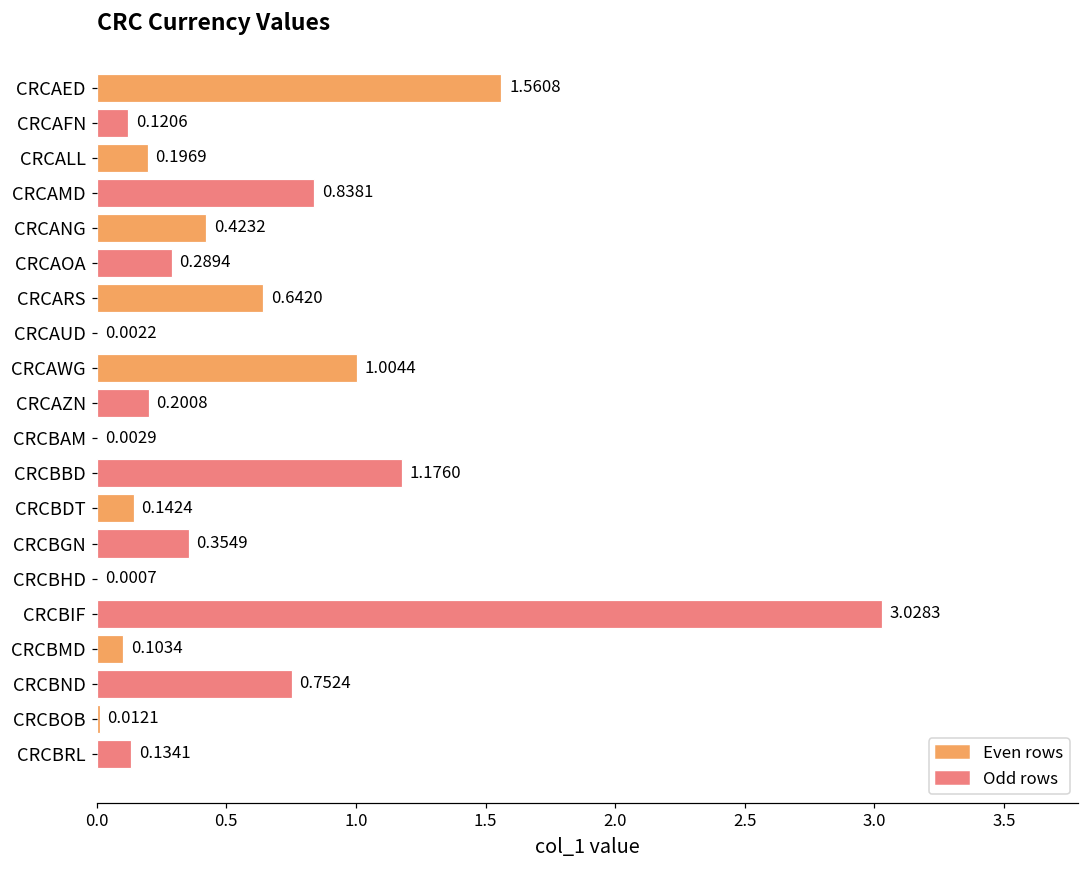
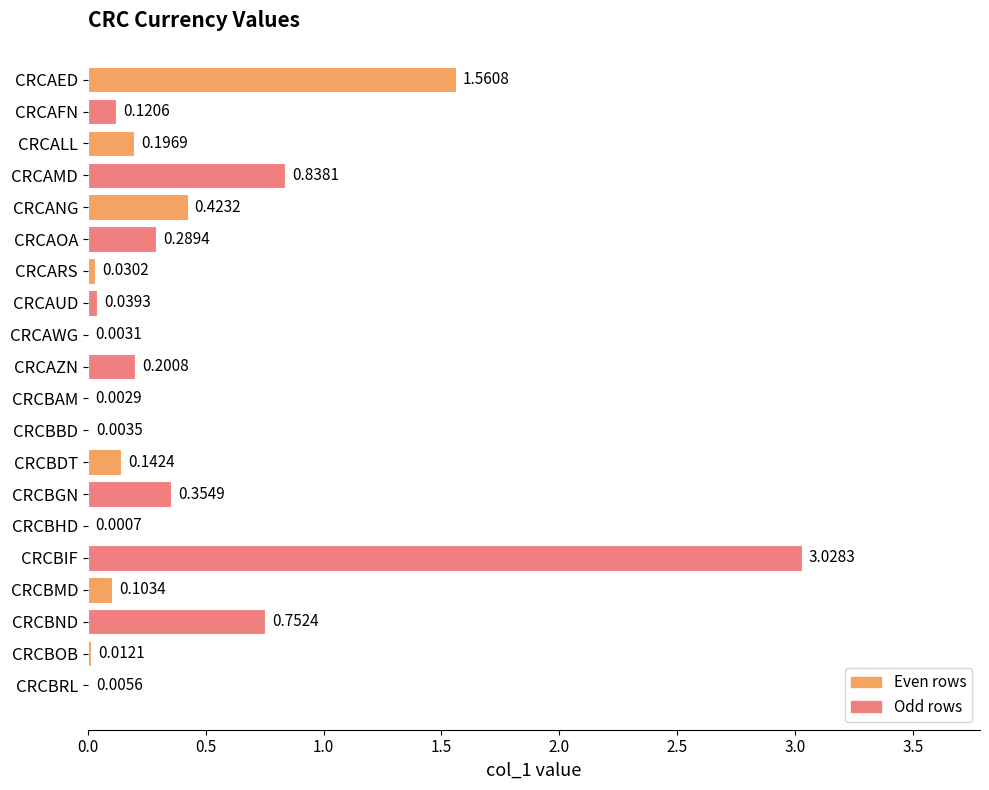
  {
    "CRCAED": 1.5608,
    "CRCAFN": 0.1206,
    "CRCALL": 0.1969,
    "CRCAMD": 0.8381,
    "CRCANG": 0.4232,
    "CRCAOA": 0.2894,
-   "CRCARS": 0.6420,
-   "CRCAUD": 0.0022,
-   "CRCAWG": 1.0044,
+   "CRCARS": 0.0302,
+   "CRCAUD": 0.0393,
+   "CRCAWG": 0.0031,
    "CRCAZN": 0.2008,
    "CRCBAM": 0.0029,
-   "CRCBBD": 1.1760,
+   "CRCBBD": 0.0035,
    "CRCBDT": 0.1424,
    "CRCBGN": 0.3549,
    "CRCBHD": 0.0007,
    "CRCBIF": 3.0283,
    "CRCBMD": 0.1034,
    "CRCBND": 0.7524,
    "CRCBOB": 0.0121,
-   "CRCBRL": 0.1341
+   "CRCBRL": 0.0056
  }
